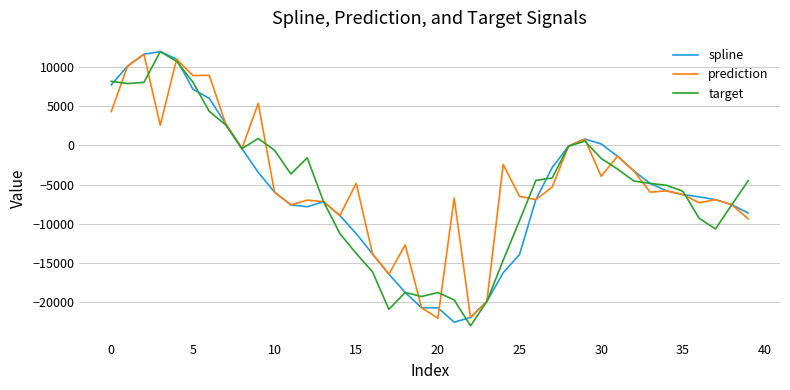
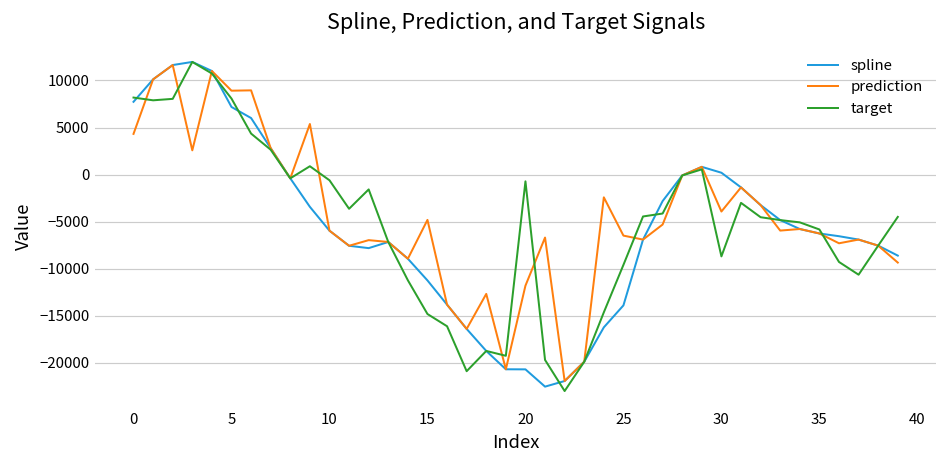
  {
    "spline": {
      "0": 8000,
      "5": 7000,
      "15": -11000,
      "20": -21000,
      "25": -14000,
      "30": 0
    },
    "prediction": {
      "0": 4000,
      "5": 9000,
      "15": -5000,
-     "20": -22000,
+     "20": -12000,
      "25": -6000,
      "30": -4000
    },
    "target": {
      "0": 8000,
      "5": 8000,
      "10": -1000,
-     "15": -14000,
-     "20": -19000,
+     "15": -15000,
+     "20": -1000,
      "25": -10000,
-     "30": -2000,
+     "30": -9000,
      "35": -6000
    }
  }
